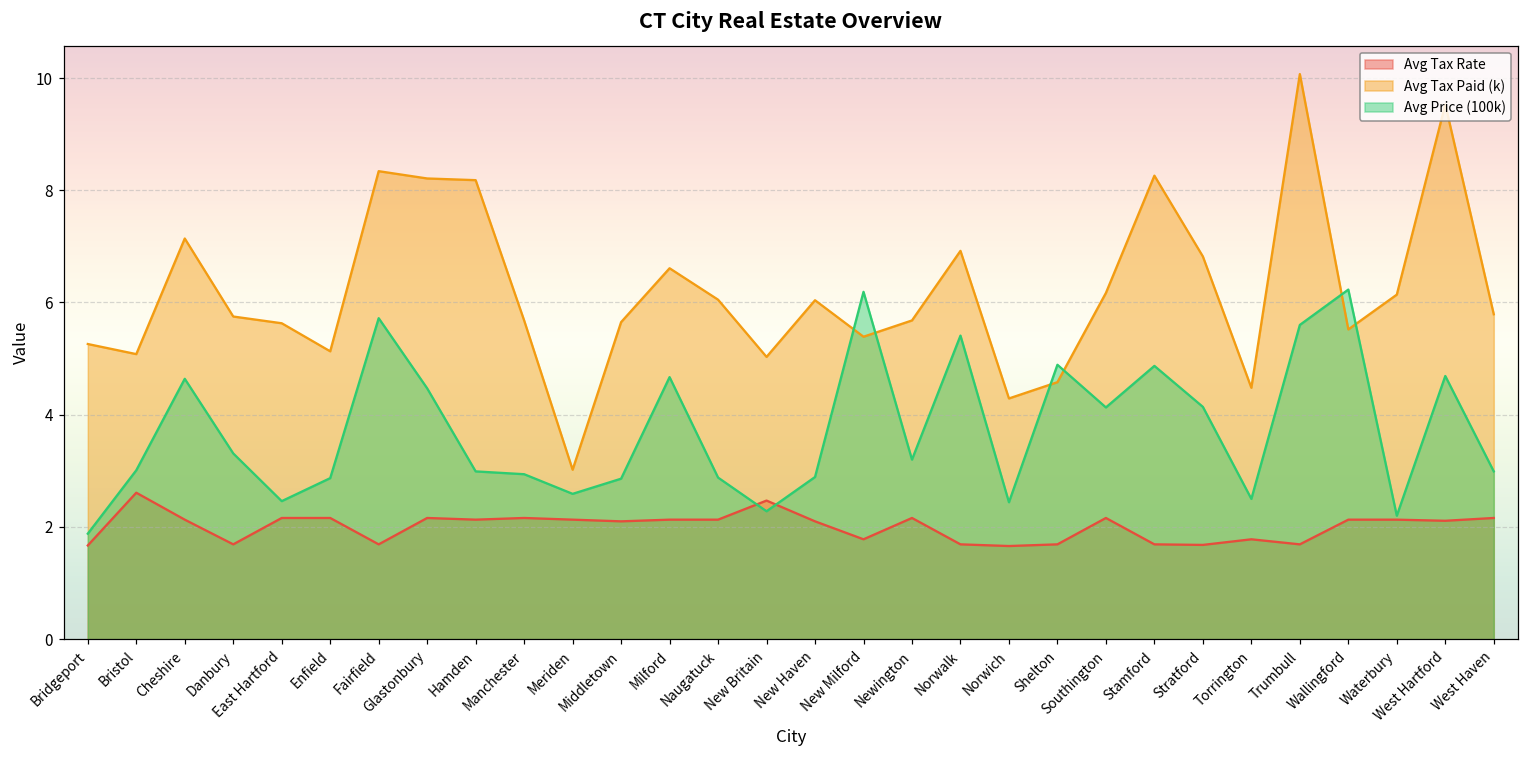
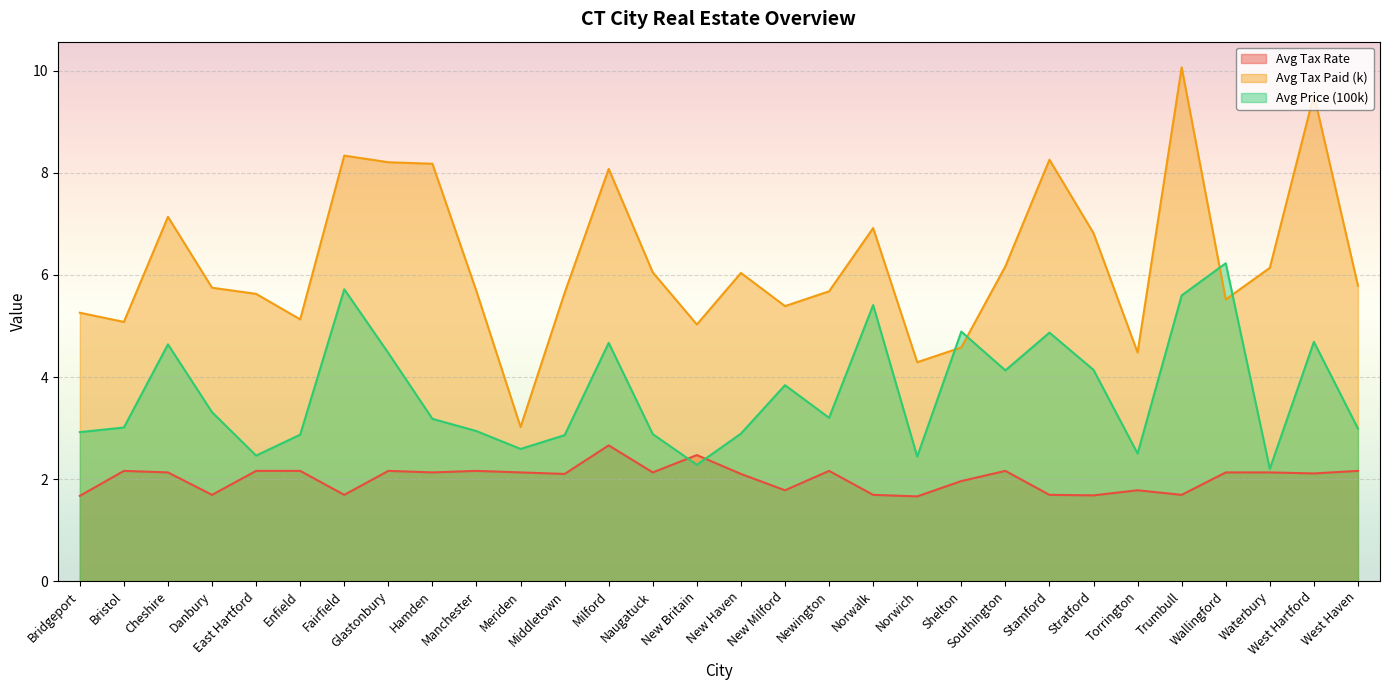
  {
    "Avg Tax Rate": {
      "Bridgeport": 1.7,
-     "Bristol": 2.6,
+     "Bristol": 2.2,
      "Cheshire": 2.1,
      "Danbury": 1.7,
      "East Hartford": 2.2,
      "Enfield": 2.2,
      "Fairfield": 1.7,
      "Glastonbury": 2.2,
      "Hamden": 2.1,
      "Manchester": 2.2,
      "Meriden": 2.1,
      "Middletown": 2.1,
-     "Milford": 2.1,
+     "Milford": 2.7,
      "Naugatuck": 2.1,
      "New Britain": 2.5,
      "New Haven": 2.1,
      "New Milford": 1.8,
      "Newington": 2.2,
      "Norwalk": 1.7,
      "Norwich": 1.7,
-     "Shelton": 1.7,
+     "Shelton": 2.0,
      "Southington": 2.2,
      "Stamford": 1.7,
      "Stratford": 1.7,
      "Torrington": 1.8,
      "Trumbull": 1.7,
      "Wallingford": 2.1,
      "Waterbury": 2.1,
      "West Hartford": 2.1,
      "West Haven": 2.2
    },
    "Avg Tax Paid (k)": {
      "Bridgeport": 5.3,
      "Bristol": 5.1,
      "Cheshire": 7.1,
      "Danbury": 5.8,
      "East Hartford": 5.6,
      "Enfield": 5.1,
      "Fairfield": 8.3,
      "Glastonbury": 8.2,
      "Hamden": 8.2,
      "Manchester": 5.7,
      "Meriden": 3.0,
      "Middletown": 5.7,
-     "Milford": 6.6,
+     "Milford": 8.1,
      "Naugatuck": 6.1,
      "New Britain": 5.0,
      "New Haven": 6.0,
      "New Milford": 5.4,
      "Newington": 5.7,
      "Norwalk": 6.9,
      "Norwich": 4.3,
      "Shelton": 4.6,
      "Southington": 6.2,
      "Stamford": 8.3,
      "Stratford": 6.8,
      "Torrington": 4.5,
      "Trumbull": 10.1,
      "Wallingford": 5.5,
      "Waterbury": 6.1,
      "West Haven": 5.8
    },
    "Avg Price (100k)": {
-     "Bridgeport": 1.9,
+     "Bridgeport": 2.9,
      "Bristol": 3.0,
      "Cheshire": 4.6,
      "Danbury": 3.3,
      "East Hartford": 2.5,
      "Enfield": 2.9,
      "Fairfield": 5.7,
      "Glastonbury": 4.5,
-     "Hamden": 3.0,
+     "Hamden": 3.2,
      "Manchester": 2.9,
      "Meriden": 2.6,
      "Middletown": 2.9,
      "Milford": 4.7,
      "Naugatuck": 2.9,
      "New Britain": 2.3,
      "New Haven": 2.9,
-     "New Milford": 6.2,
+     "New Milford": 3.8,
      "Newington": 3.2,
      "Norwalk": 5.4,
      "Norwich": 2.4,
      "Shelton": 4.9,
      "Southington": 4.1,
      "Stamford": 4.9,
      "Stratford": 4.1,
      "Torrington": 2.5,
      "Trumbull": 5.6,
      "Wallingford": 6.2,
      "Waterbury": 2.2,
      "West Hartford": 4.7,
      "West Haven": 3.0
    }
  }
